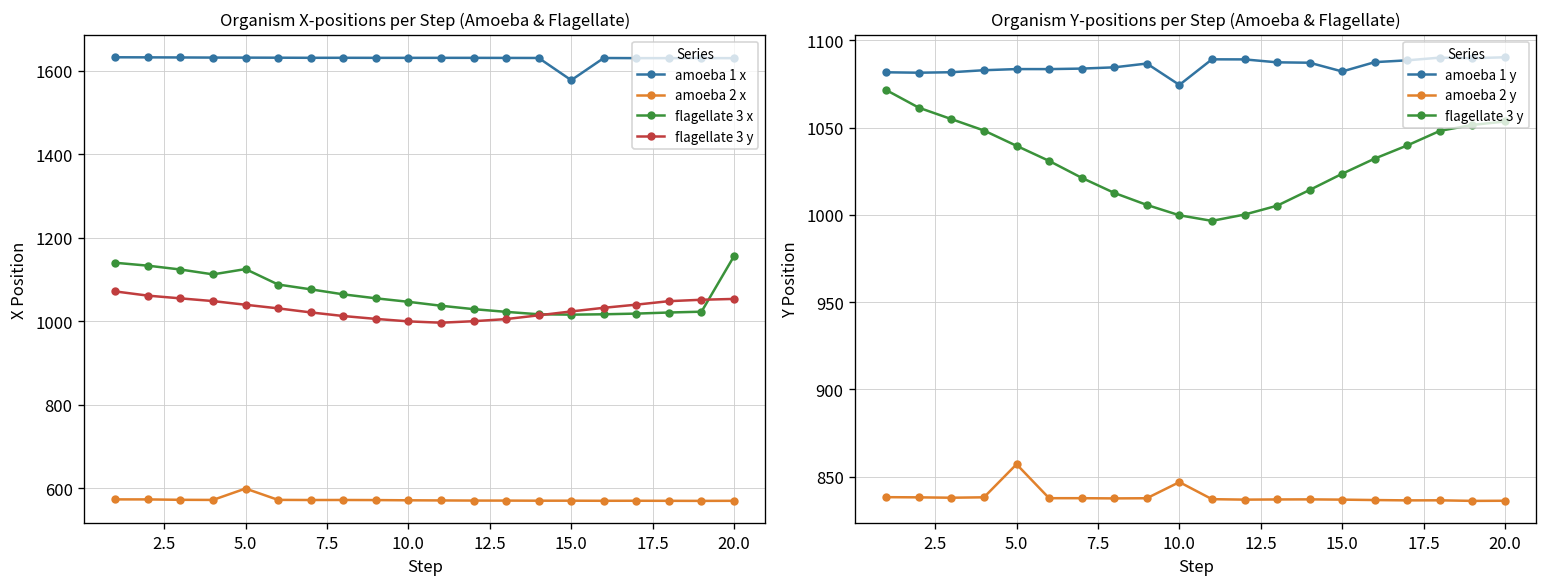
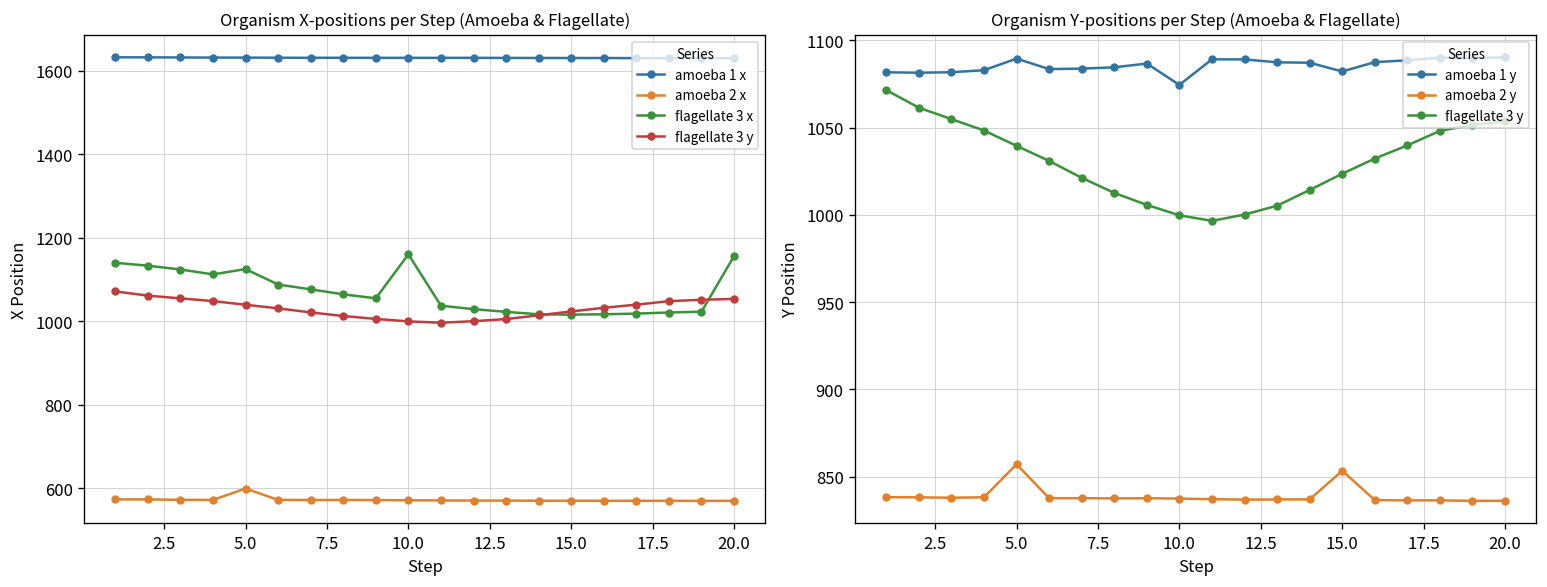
  {
    "Organism X-positions per Step (Amoeba & Flagellate)": {
      "amoeba 1 x": {
        "5.0": 1630,
        "10.0": 1630,
-       "15.0": 1580
+       "15.0": 1630
      },
      "amoeba 2 x": {
        "5.0": 600,
        "10.0": 570,
        "15.0": 570,
        "20.0": 570
      },
      "flagellate 3 x": {
        "5.0": 1130,
-       "10.0": 1050,
+       "10.0": 1160,
        "15.0": 1020,
        "20.0": 1160
      }
    },
    "Organism Y-positions per Step (Amoeba & Flagellate)": {
      "amoeba 1 y": {
-       "5.0": 1084,
+       "5.0": 1090,
        "10.0": 1075,
        "15.0": 1082
      },
      "amoeba 2 y": {
        "5.0": 857,
-       "10.0": 847,
-       "15.0": 837,
+       "10.0": 837,
+       "15.0": 853,
        "20.0": 836
      },
      "flagellate 3 y": {
        "5.0": 1040,
        "10.0": 1000,
        "15.0": 1024
      }
    }
  }
